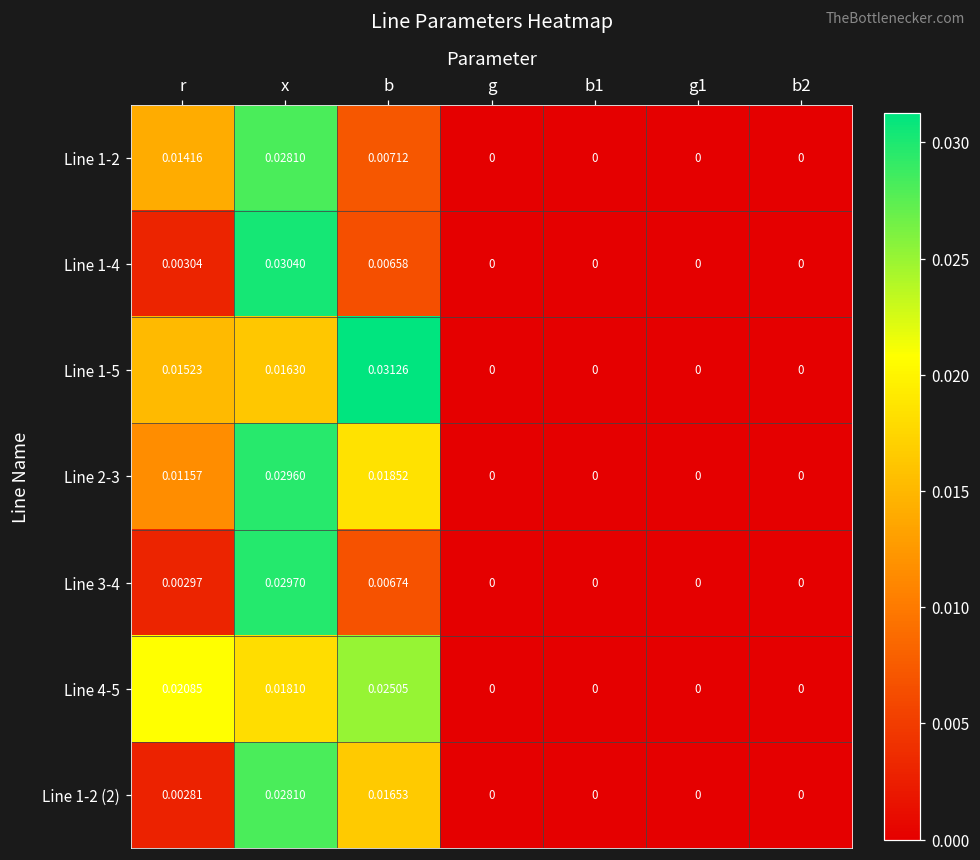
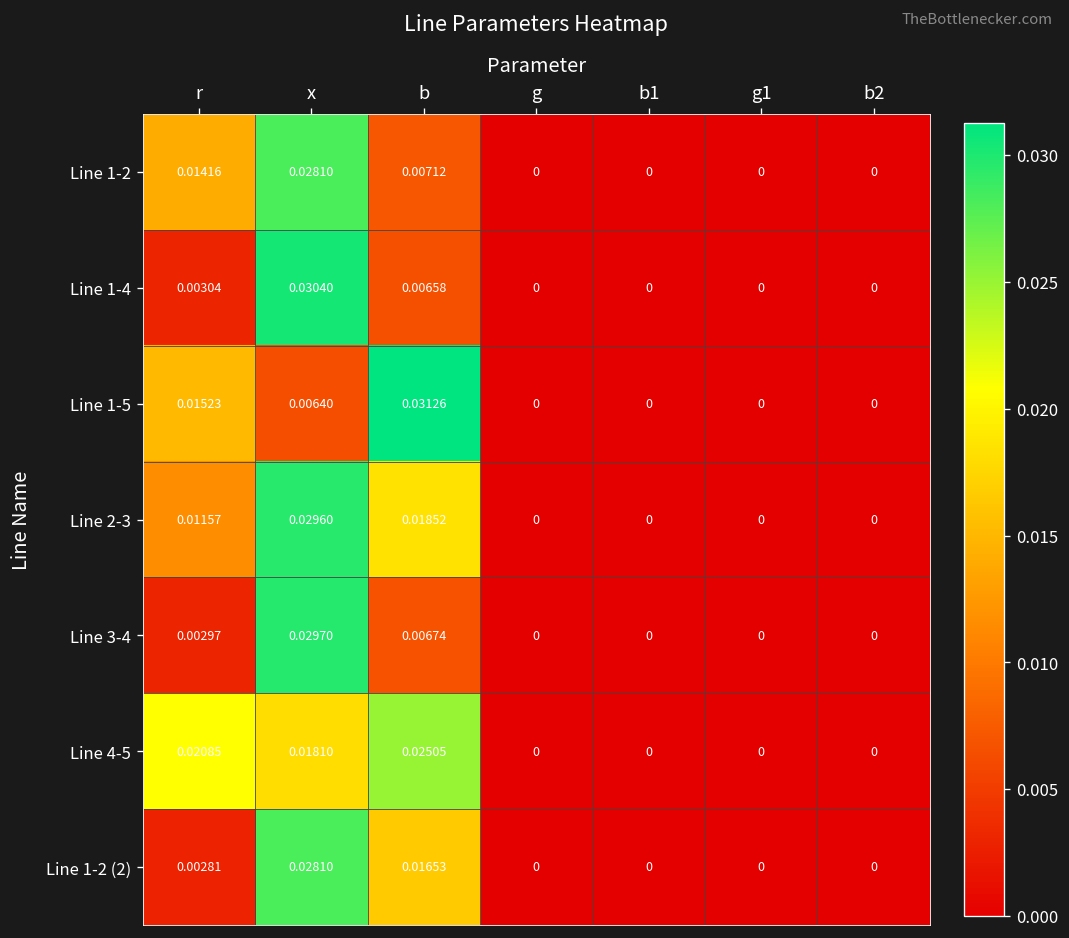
  {
    "Line 1-2": {
      "r": 0.01416,
      "x": 0.02810,
      "b": 0.00712,
      "g": 0,
      "b1": 0,
      "g1": 0,
      "b2": 0
    },
    "Line 1-4": {
      "r": 0.00304,
      "x": 0.03040,
      "b": 0.00658,
      "g": 0,
      "b1": 0,
      "g1": 0,
      "b2": 0
    },
    "Line 1-5": {
      "r": 0.01523,
-     "x": 0.01630,
+     "x": 0.00640,
      "b": 0.03126,
      "g": 0,
      "b1": 0,
      "g1": 0,
      "b2": 0
    },
    "Line 2-3": {
      "r": 0.01157,
      "x": 0.02960,
      "b": 0.01852,
      "g": 0,
      "b1": 0,
      "g1": 0,
      "b2": 0
    },
    "Line 3-4": {
      "r": 0.00297,
      "x": 0.02970,
      "b": 0.00674,
      "g": 0,
      "b1": 0,
      "g1": 0,
      "b2": 0
    },
    "Line 4-5": {
      "r": 0.02085,
      "x": 0.01810,
      "b": 0.02505,
      "g": 0,
      "b1": 0,
      "g1": 0,
      "b2": 0
    },
    "Line 1-2 (2)": {
      "r": 0.00281,
      "x": 0.02810,
      "b": 0.01653,
      "g": 0,
      "b1": 0,
      "g1": 0,
      "b2": 0
    }
  }
